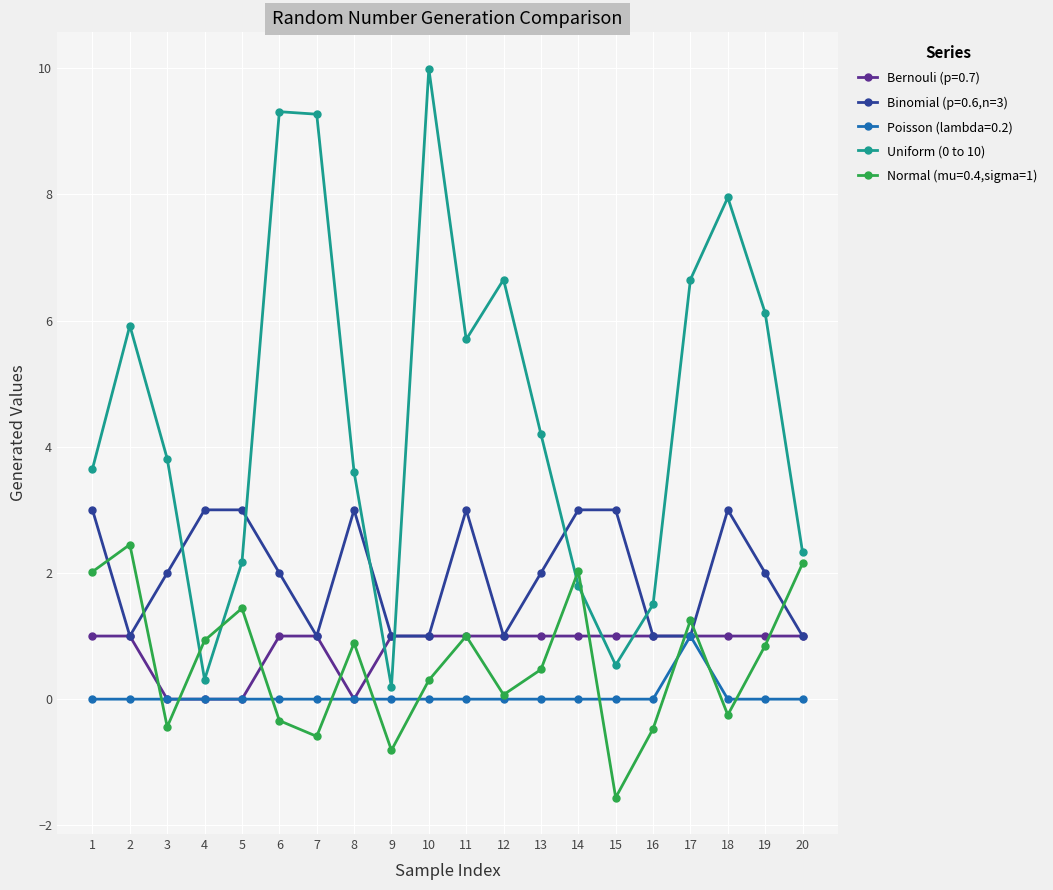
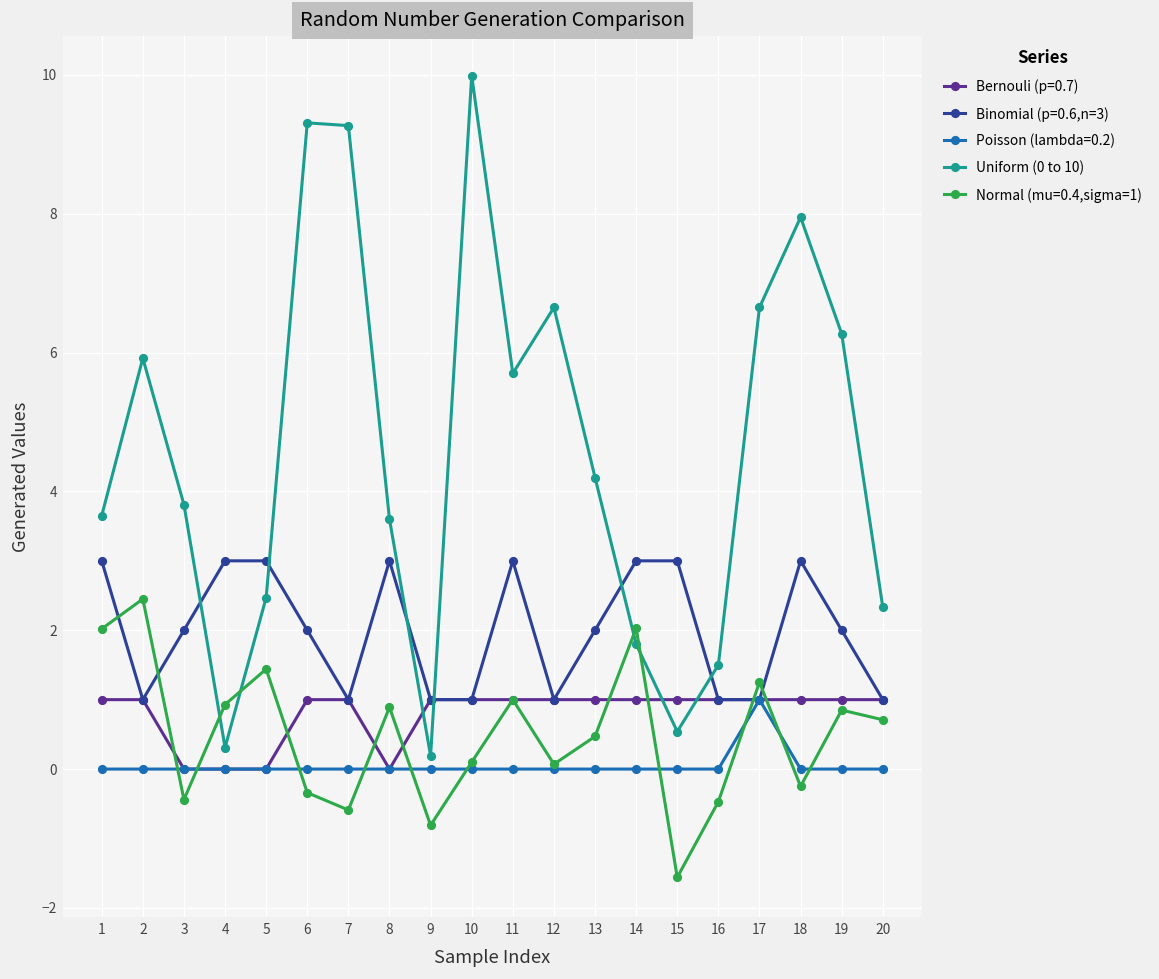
  {
    "Uniform (0 to 10)": {
      "1": 3.7,
      "2": 5.9,
      "3": 3.8,
      "4": 0.3,
-     "5": 2.2,
+     "5": 2.5,
      "6": 9.3,
      "7": 9.3,
      "8": 3.6,
      "9": 0.2,
      "10": 10.0,
      "11": 5.7,
      "12": 6.7,
      "13": 4.2,
      "14": 1.8,
      "15": 0.5,
      "16": 1.5,
      "17": 6.7,
      "18": 8.0,
-     "19": 6.1,
+     "19": 6.3,
      "20": 2.3
    },
    "Normal (mu=0.4,sigma=1)": {
      "1": 2.0,
      "2": 2.5,
      "3": -0.4,
      "4": 0.9,
      "5": 1.4,
      "6": -0.3,
      "7": -0.6,
      "8": 0.9,
      "9": -0.8,
-     "10": 0.3,
+     "10": 0.1,
      "12": 0.1,
      "13": 0.5,
      "14": 2.0,
      "15": -1.6,
      "16": -0.5,
      "17": 1.3,
      "18": -0.3,
      "19": 0.9,
-     "20": 2.2
+     "20": 0.7
    }
  }
